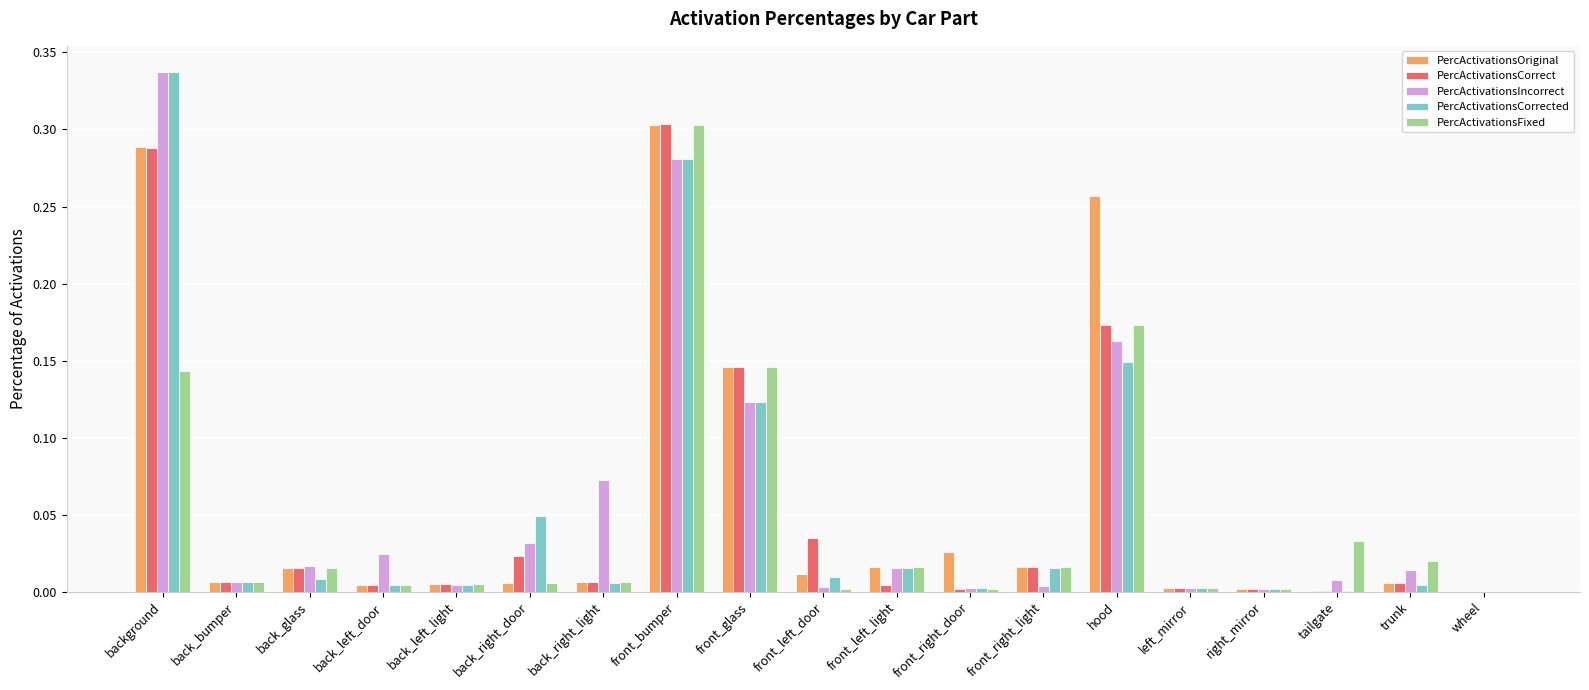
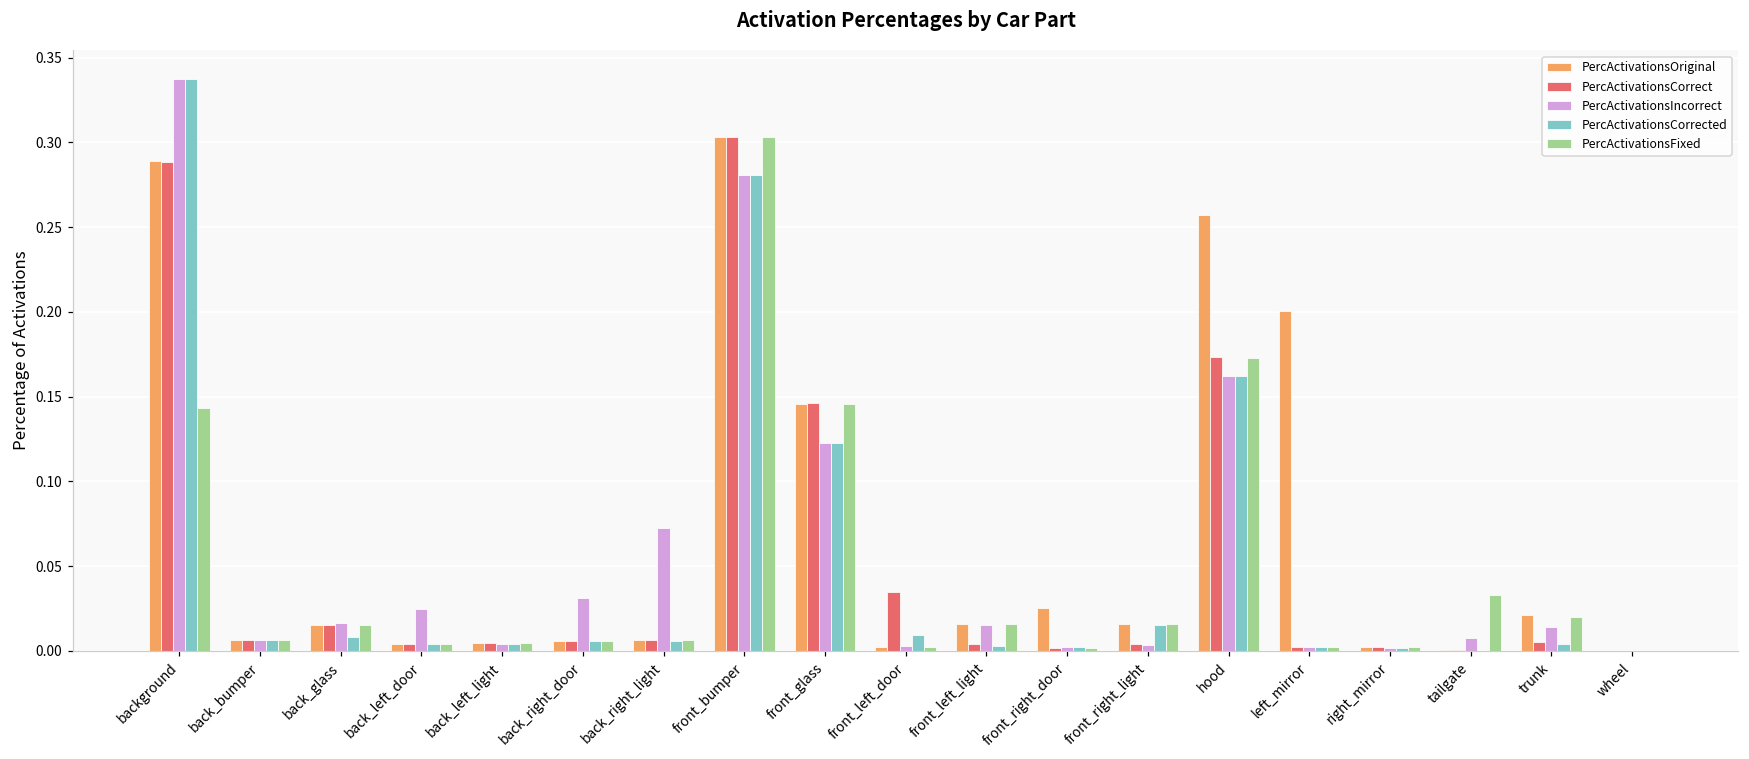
  {
    "PercActivationsOriginal": {
      "background": 0.289,
      "back_bumper": 0.006,
      "back_glass": 0.015,
      "back_left_door": 0.004,
      "back_left_light": 0.005,
      "back_right_door": 0.006,
      "back_right_light": 0.006,
      "front_bumper": 0.303,
      "front_glass": 0.146,
-     "front_left_door": 0.011,
+     "front_left_door": 0.002,
      "front_left_light": 0.016,
      "front_right_door": 0.025,
      "front_right_light": 0.016,
      "hood": 0.257,
-     "left_mirror": 0.002,
+     "left_mirror": 0.201,
      "right_mirror": 0.002,
-     "trunk": 0.006
+     "trunk": 0.021
    },
    "PercActivationsCorrect": {
      "background": 0.288,
      "back_bumper": 0.006,
      "back_glass": 0.015,
      "back_left_door": 0.004,
      "back_left_light": 0.005,
-     "back_right_door": 0.023,
+     "back_right_door": 0.006,
      "back_right_light": 0.006,
      "front_bumper": 0.303,
      "front_glass": 0.146,
      "front_left_door": 0.035,
      "front_left_light": 0.004,
      "front_right_door": 0.002,
-     "front_right_light": 0.016,
+     "front_right_light": 0.004,
      "hood": 0.173,
      "left_mirror": 0.002,
      "right_mirror": 0.002,
      "trunk": 0.005
    },
    "PercActivationsIncorrect": {
      "background": 0.337,
      "back_bumper": 0.006,
      "back_glass": 0.017,
      "back_left_door": 0.024,
      "back_left_light": 0.004,
      "back_right_door": 0.031,
      "back_right_light": 0.072,
      "front_bumper": 0.281,
      "front_glass": 0.123,
      "front_left_door": 0.003,
      "front_left_light": 0.016,
      "front_right_door": 0.002,
      "front_right_light": 0.003,
      "hood": 0.162,
      "left_mirror": 0.002,
      "tailgate": 0.008,
      "trunk": 0.014
    },
    "PercActivationsCorrected": {
      "background": 0.337,
      "back_bumper": 0.006,
      "back_glass": 0.008,
      "back_left_door": 0.004,
      "back_left_light": 0.004,
-     "back_right_door": 0.049,
+     "back_right_door": 0.006,
      "back_right_light": 0.006,
      "front_bumper": 0.281,
      "front_glass": 0.123,
      "front_left_door": 0.010,
-     "front_left_light": 0.016,
+     "front_left_light": 0.003,
      "front_right_door": 0.002,
      "front_right_light": 0.015,
-     "hood": 0.149,
+     "hood": 0.162,
      "left_mirror": 0.002,
      "trunk": 0.004
    },
    "PercActivationsFixed": {
      "background": 0.143,
      "back_bumper": 0.006,
      "back_glass": 0.015,
      "back_left_door": 0.004,
      "back_left_light": 0.005,
      "back_right_door": 0.006,
      "back_right_light": 0.006,
      "front_bumper": 0.303,
      "front_glass": 0.146,
      "front_left_door": 0.002,
      "front_left_light": 0.016,
      "front_right_door": 0.002,
      "front_right_light": 0.016,
      "hood": 0.173,
      "left_mirror": 0.002,
      "right_mirror": 0.002,
      "tailgate": 0.033,
      "trunk": 0.020
    }
  }
